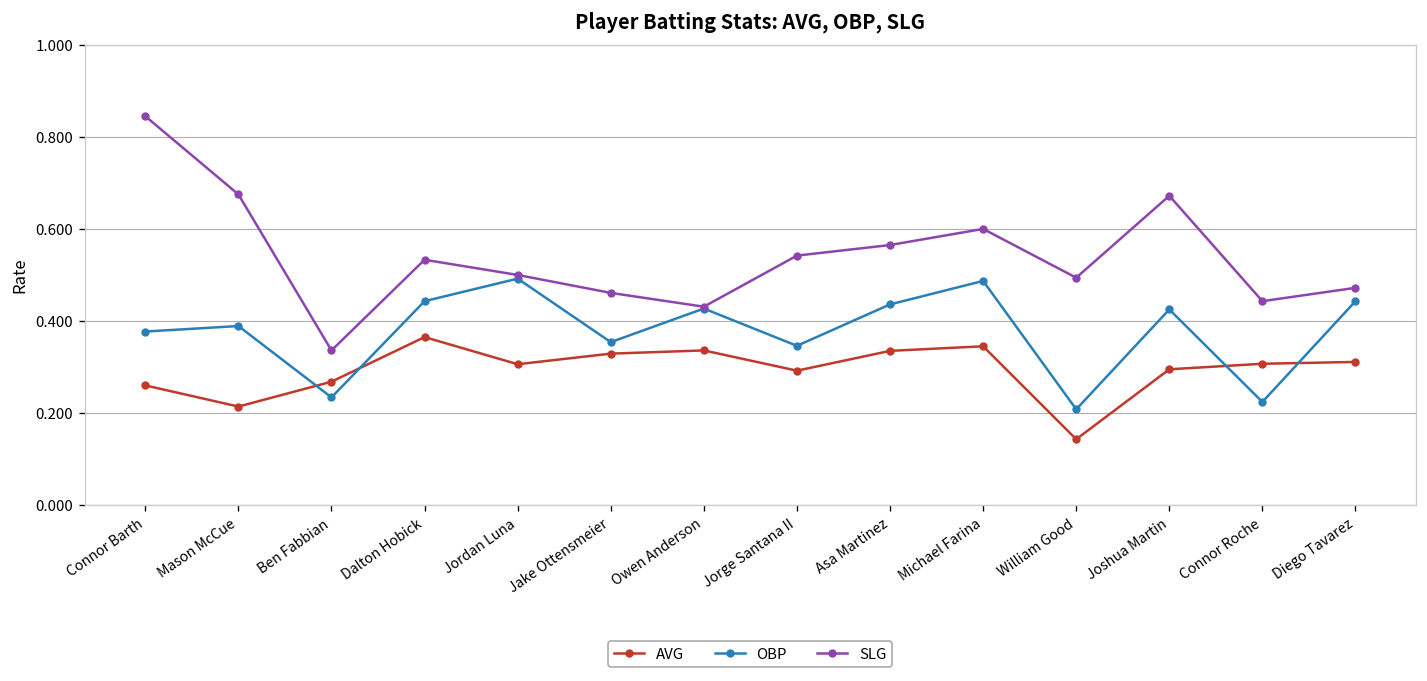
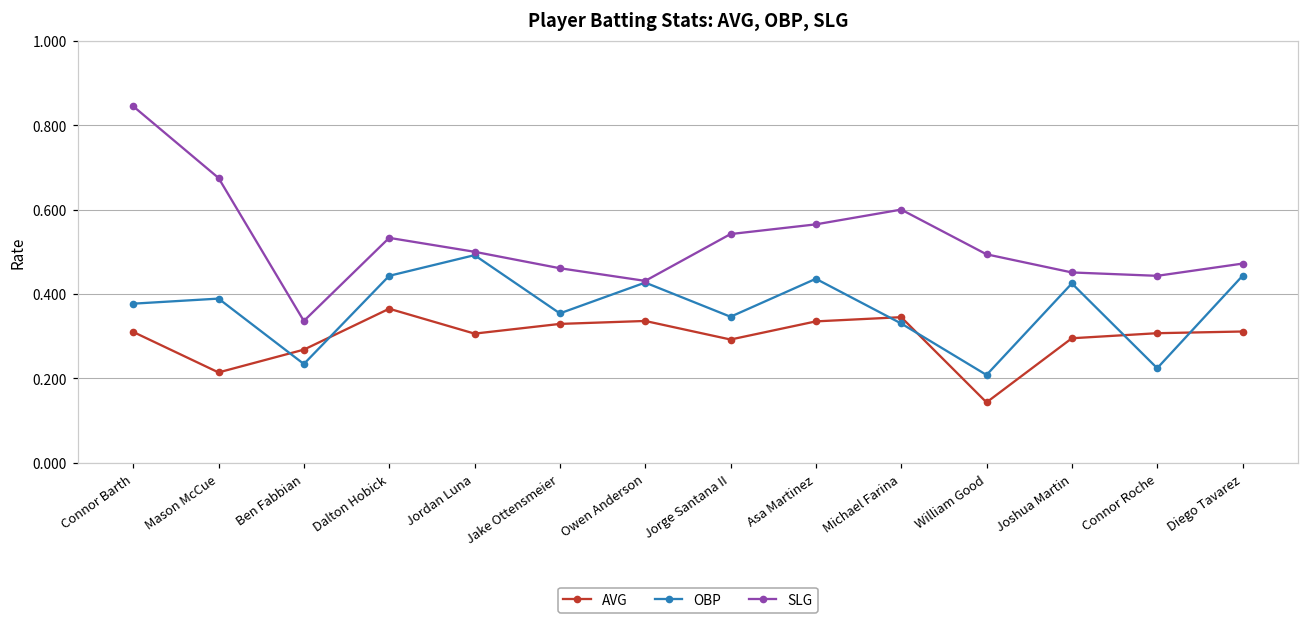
  {
    "AVG": {
-     "Connor Barth": 0.26,
+     "Connor Barth": 0.31,
      "Mason McCue": 0.21,
      "Ben Fabbian": 0.27,
      "Dalton Hobick": 0.37,
      "Jordan Luna": 0.31,
      "Jake Ottensmeier": 0.33,
      "Owen Anderson": 0.34,
      "Jorge Santana II": 0.29,
      "Asa Martinez": 0.34,
      "Michael Farina": 0.35,
      "William Good": 0.14,
      "Joshua Martin": 0.30,
      "Connor Roche": 0.31,
      "Diego Tavarez": 0.31
    },
    "OBP": {
      "Connor Barth": 0.38,
      "Mason McCue": 0.39,
      "Ben Fabbian": 0.23,
      "Dalton Hobick": 0.44,
      "Jordan Luna": 0.49,
      "Jake Ottensmeier": 0.35,
      "Jorge Santana II": 0.35,
      "Asa Martinez": 0.44,
-     "Michael Farina": 0.49,
+     "Michael Farina": 0.33,
      "William Good": 0.21,
      "Joshua Martin": 0.43,
      "Connor Roche": 0.22,
      "Diego Tavarez": 0.44
    },
    "SLG": {
      "Connor Barth": 0.85,
      "Mason McCue": 0.68,
      "Ben Fabbian": 0.34,
      "Dalton Hobick": 0.53,
      "Jordan Luna": 0.50,
      "Jake Ottensmeier": 0.46,
      "Jorge Santana II": 0.54,
      "Asa Martinez": 0.57,
      "Michael Farina": 0.60,
      "William Good": 0.49,
-     "Joshua Martin": 0.67,
+     "Joshua Martin": 0.45,
      "Connor Roche": 0.44,
      "Diego Tavarez": 0.47
    }
  }
